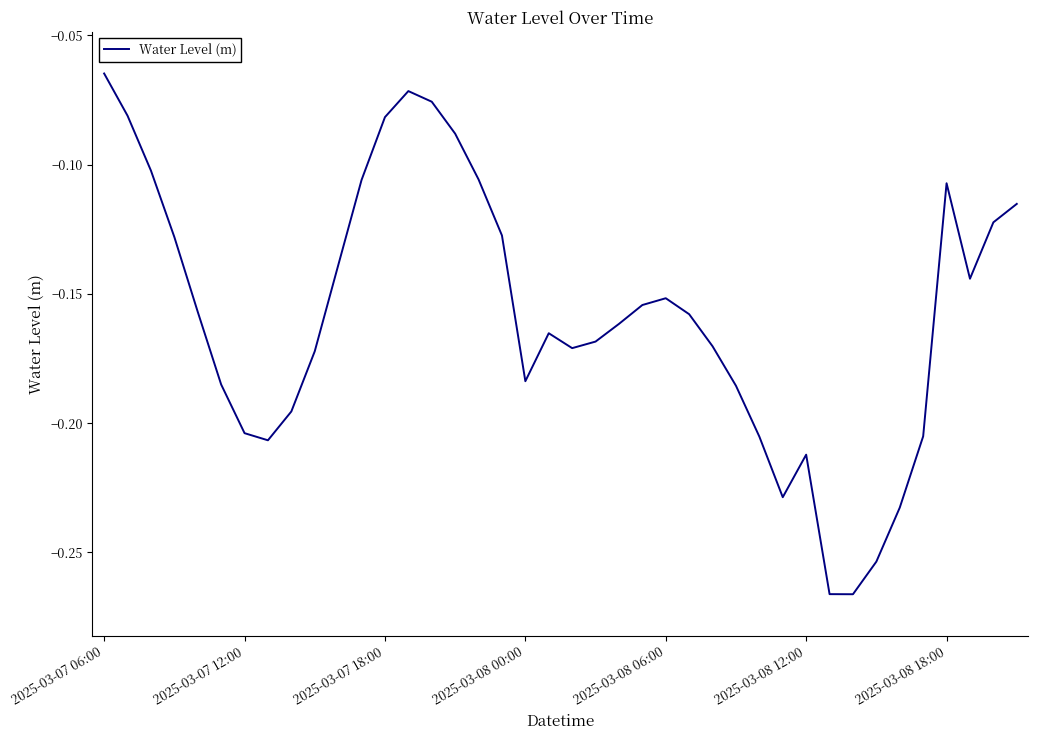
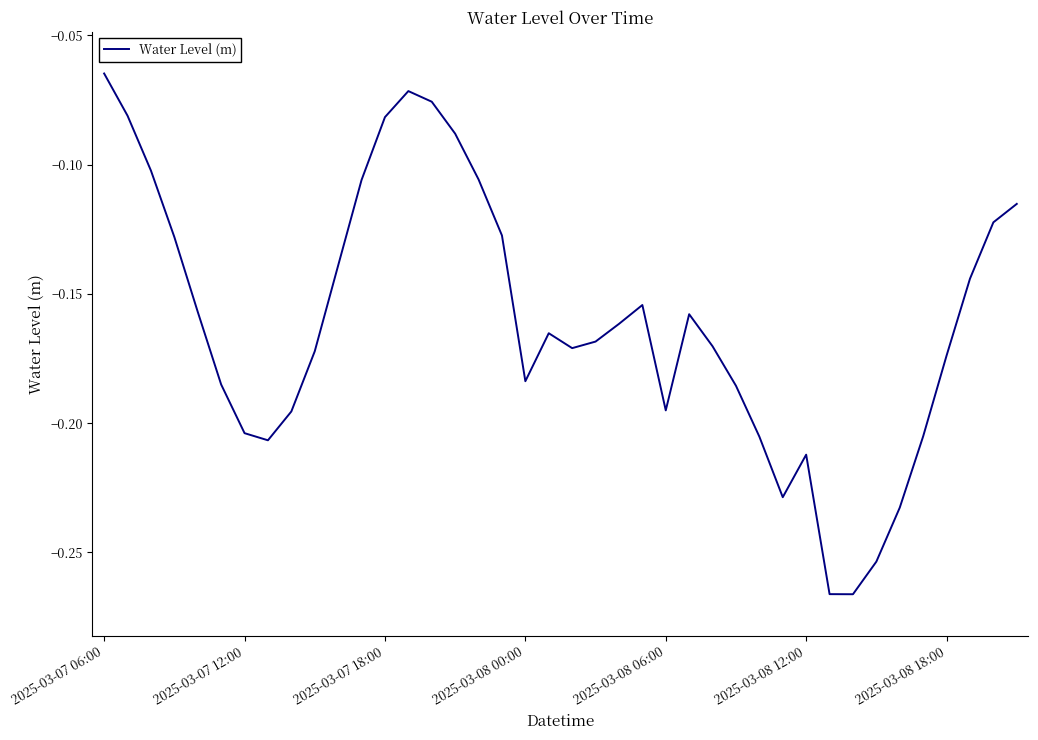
  {
    "2025-03-07 06:00": -0.065,
    "2025-03-07 12:00": -0.204,
    "2025-03-07 18:00": -0.082,
    "2025-03-08 00:00": -0.184,
-   "2025-03-08 06:00": -0.152,
+   "2025-03-08 06:00": -0.195,
    "2025-03-08 12:00": -0.212,
-   "2025-03-08 18:00": -0.107
+   "2025-03-08 18:00": -0.174
  }
